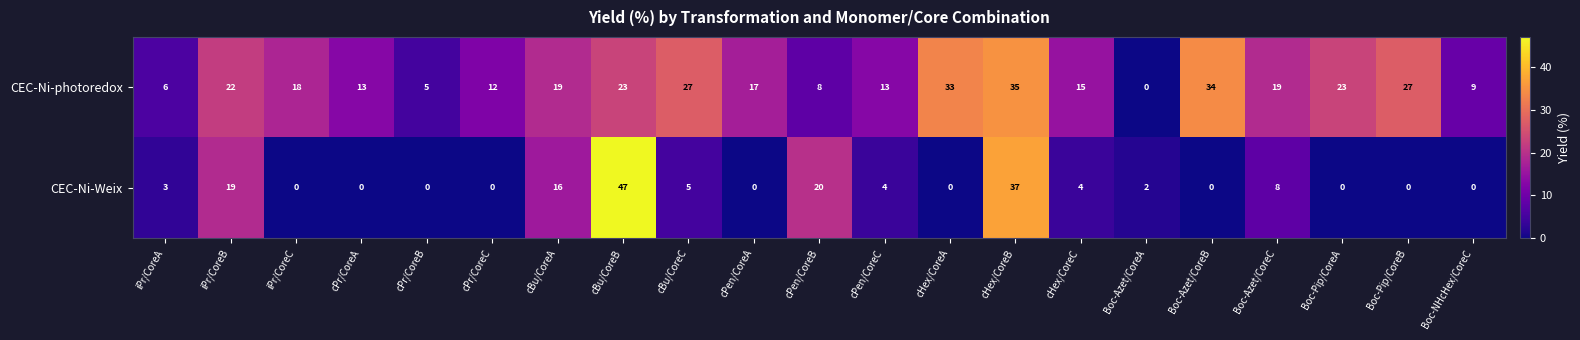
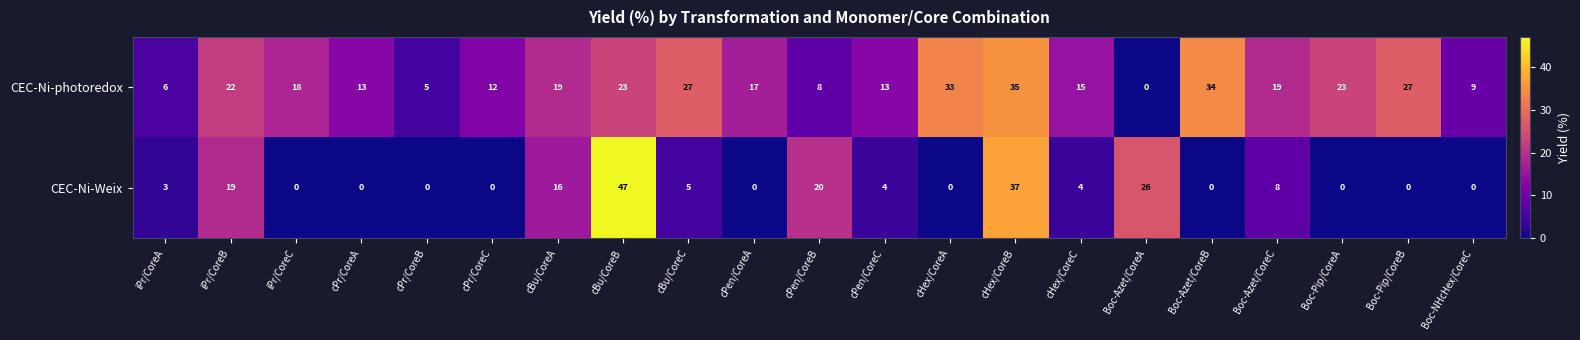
  {
    "CEC-Ni-photoredox": {
      "iPr/CoreA": 6,
      "iPr/CoreB": 22,
      "iPr/CoreC": 18,
      "cPr/CoreA": 13,
      "cPr/CoreB": 5,
      "cPr/CoreC": 12,
      "cBu/CoreA": 19,
      "cBu/CoreB": 23,
      "cBu/CoreC": 27,
      "cPen/CoreA": 17,
      "cPen/CoreB": 8,
      "cPen/CoreC": 13,
      "cHex/CoreA": 33,
      "cHex/CoreB": 35,
      "cHex/CoreC": 15,
      "Boc-Azet/CoreA": 0,
      "Boc-Azet/CoreB": 34,
      "Boc-Azet/CoreC": 19,
      "Boc-Pip/CoreA": 23,
      "Boc-Pip/CoreB": 27,
      "Boc-NHcHex/CoreC": 9
    },
    "CEC-Ni-Weix": {
      "iPr/CoreA": 3,
      "iPr/CoreB": 19,
      "iPr/CoreC": 0,
      "cPr/CoreA": 0,
      "cPr/CoreB": 0,
      "cPr/CoreC": 0,
      "cBu/CoreA": 16,
      "cBu/CoreB": 47,
      "cBu/CoreC": 5,
      "cPen/CoreA": 0,
      "cPen/CoreB": 20,
      "cPen/CoreC": 4,
      "cHex/CoreA": 0,
      "cHex/CoreB": 37,
      "cHex/CoreC": 4,
-     "Boc-Azet/CoreA": 2,
+     "Boc-Azet/CoreA": 26,
      "Boc-Azet/CoreB": 0,
      "Boc-Azet/CoreC": 8,
      "Boc-Pip/CoreA": 0,
      "Boc-Pip/CoreB": 0,
      "Boc-NHcHex/CoreC": 0
    }
  }
